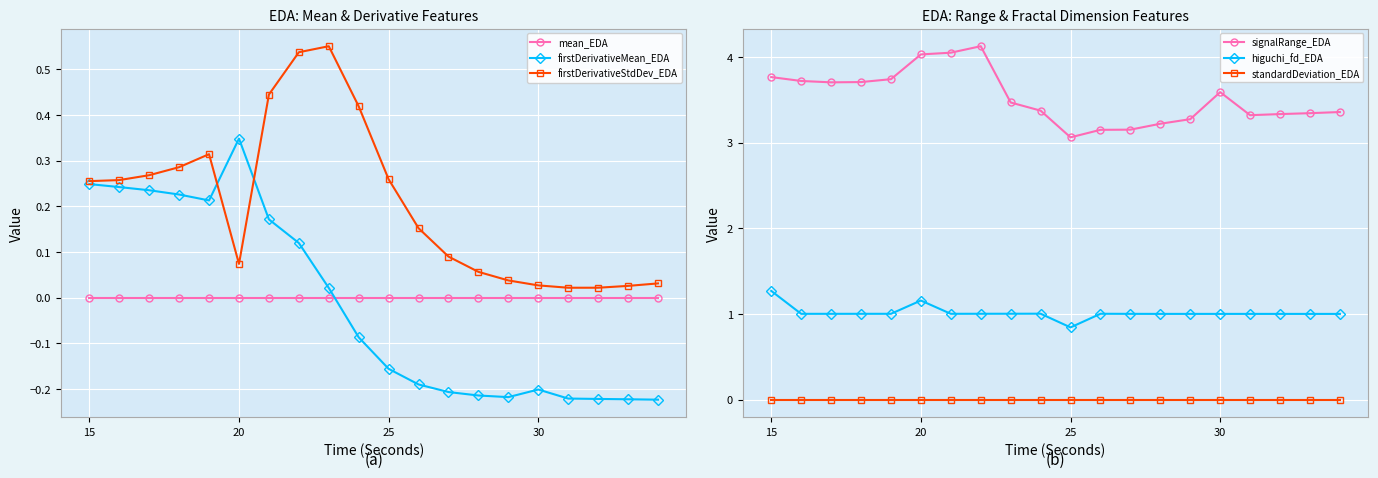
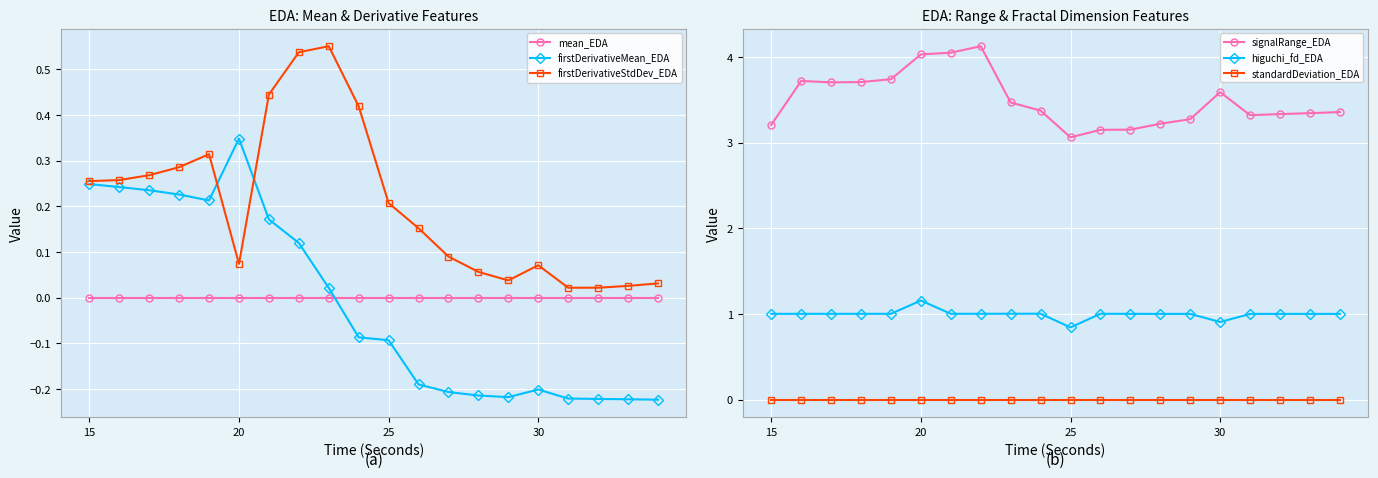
  {
    "EDA: Mean & Derivative Features": {
      "mean_EDA": {
        "15": 0.00,
        "20": 0.00,
        "25": 0.00,
        "30": 0.00
      },
      "firstDerivativeMean_EDA": {
        "15": 0.25,
        "20": 0.35,
-       "25": -0.16,
+       "25": -0.09,
        "30": -0.20
      },
      "firstDerivativeStdDev_EDA": {
        "15": 0.26,
        "20": 0.07,
-       "25": 0.26,
-       "30": 0.03
+       "25": 0.21,
+       "30": 0.07
      }
    },
    "EDA: Range & Fractal Dimension Features": {
      "signalRange_EDA": {
-       "15": 3.8,
+       "15": 3.2,
        "20": 4.0,
        "25": 3.1,
        "30": 3.6
      },
      "higuchi_fd_EDA": {
-       "15": 1.3,
+       "15": 1.0,
        "20": 1.2,
        "25": 0.8,
-       "30": 1.0
+       "30": 0.9
      },
      "standardDeviation_EDA": {
        "15": 0.0,
        "20": 0.0,
        "25": 0.0,
        "30": 0.0
      }
    }
  }
